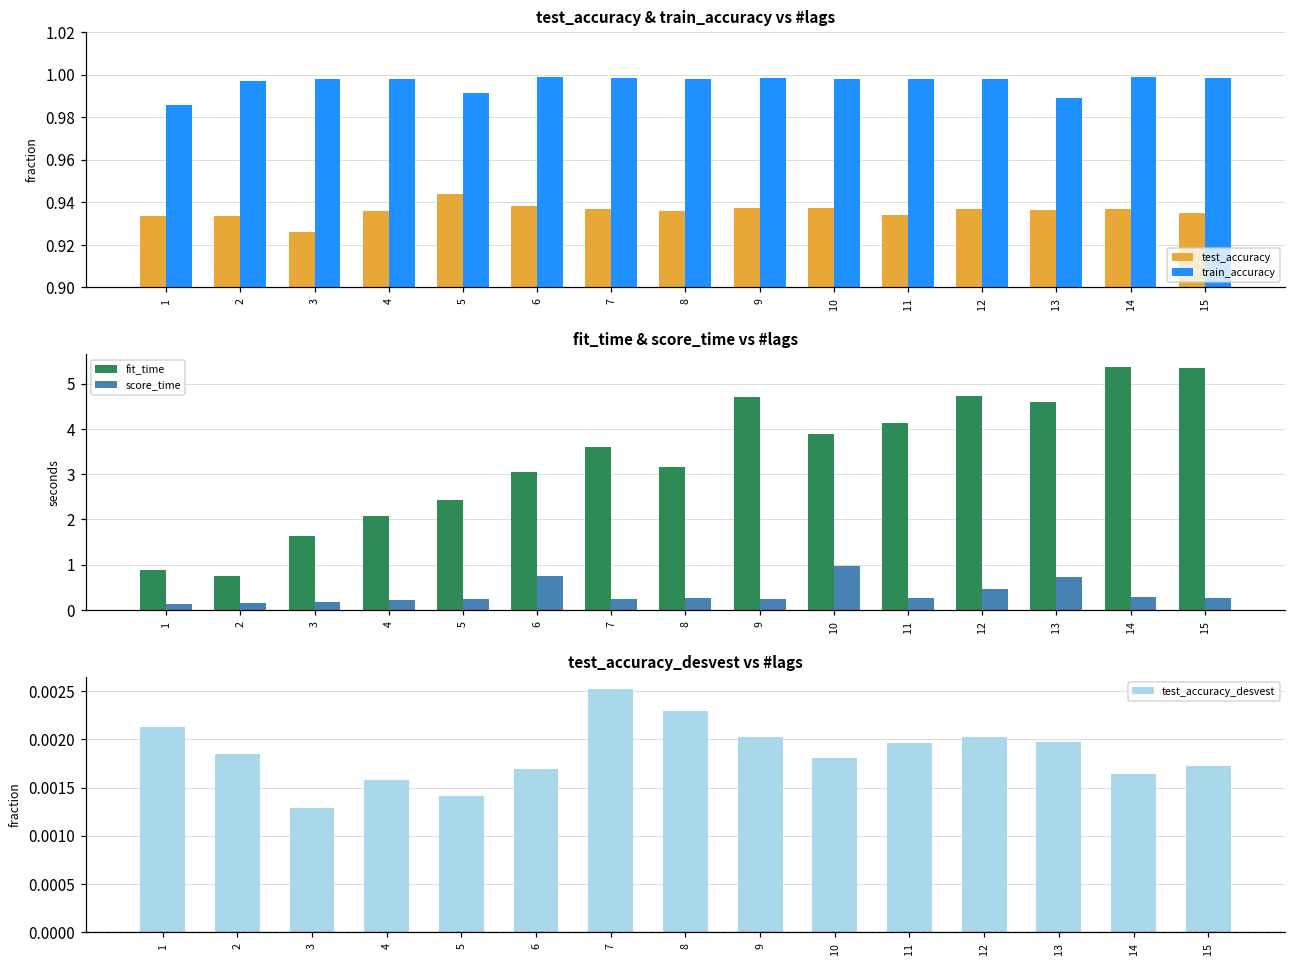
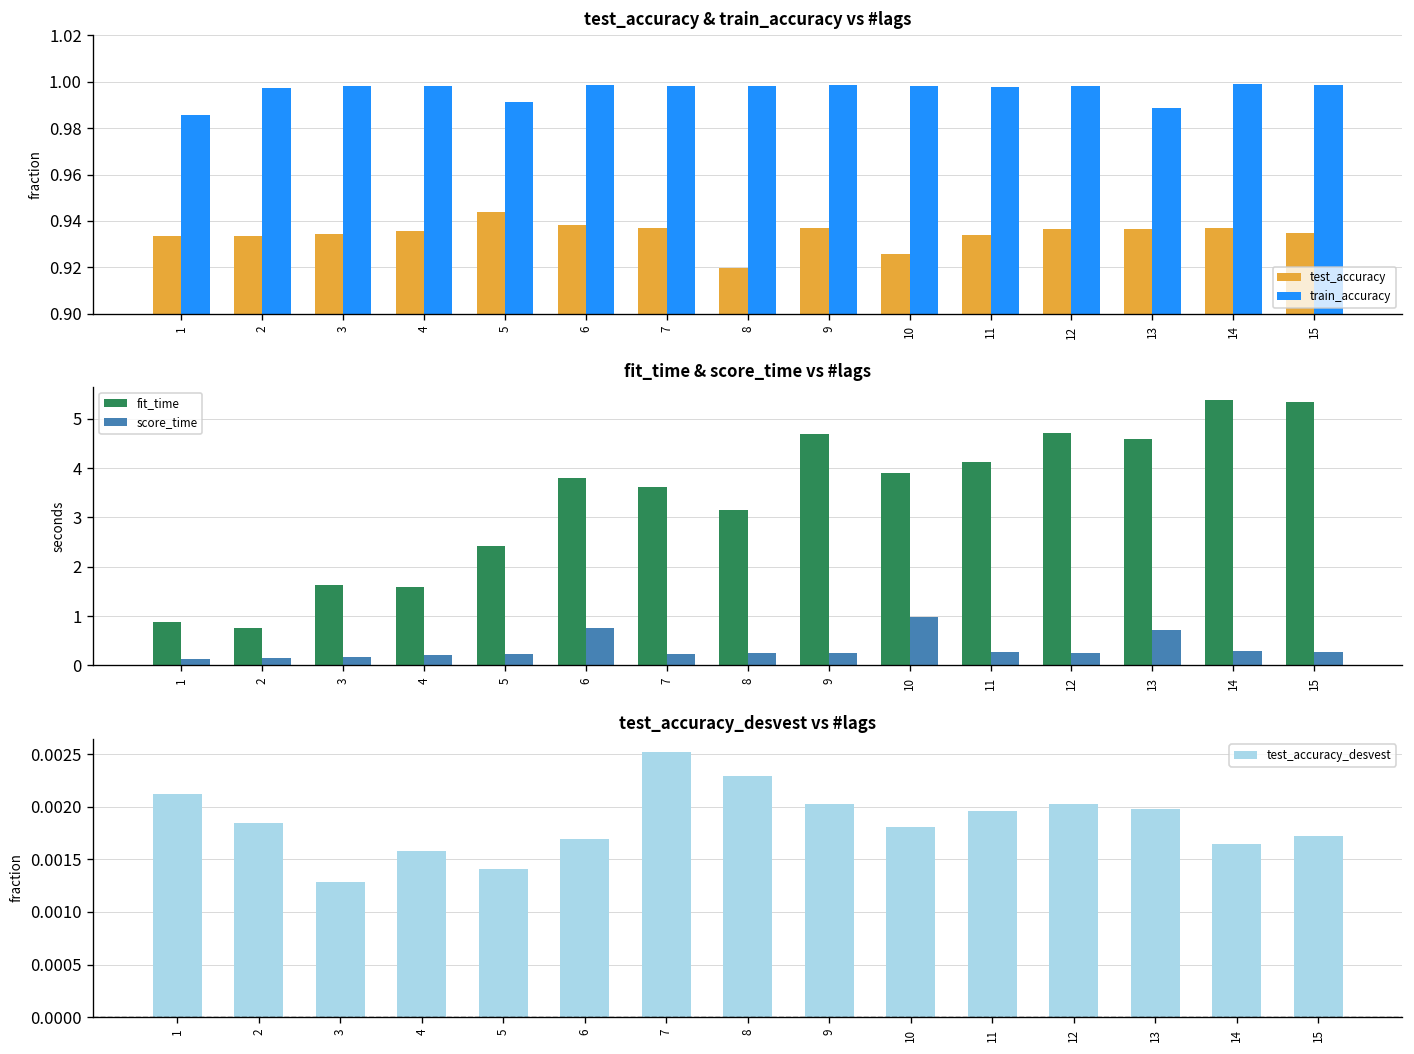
  {
    "test_accuracy & train_accuracy vs #lags": {
      "test_accuracy": {
        "1": 0.934,
        "2": 0.933,
-       "3": 0.926,
+       "3": 0.934,
        "4": 0.936,
        "5": 0.944,
        "6": 0.938,
        "7": 0.937,
-       "8": 0.936,
+       "8": 0.920,
        "9": 0.937,
-       "10": 0.937,
+       "10": 0.926,
        "11": 0.934,
        "12": 0.937,
        "13": 0.936,
        "14": 0.937,
        "15": 0.935
      },
      "train_accuracy": {
        "1": 0.986,
        "2": 0.997,
        "3": 0.998,
        "4": 0.998,
        "5": 0.991,
        "6": 0.999,
        "7": 0.998,
        "8": 0.998,
        "9": 0.998,
        "10": 0.998,
        "11": 0.998,
        "12": 0.998,
        "13": 0.989,
        "14": 0.999,
        "15": 0.999
      }
    },
    "fit_time & score_time vs #lags": {
      "fit_time": {
        "1": 0.9,
        "2": 0.8,
        "3": 1.6,
-       "4": 2.1,
+       "4": 1.6,
        "5": 2.4,
-       "6": 3.1,
+       "6": 3.8,
        "7": 3.6,
        "8": 3.2,
        "9": 4.7,
        "10": 3.9,
        "11": 4.1,
        "12": 4.7,
        "13": 4.6,
        "14": 5.4,
        "15": 5.3
      },
      "score_time": {
        "1": 0.1,
        "2": 0.2,
        "3": 0.2,
        "4": 0.2,
        "5": 0.2,
        "6": 0.8,
        "7": 0.2,
        "8": 0.3,
        "9": 0.3,
        "10": 1.0,
        "11": 0.3,
-       "12": 0.5,
+       "12": 0.3,
        "13": 0.7,
        "14": 0.3,
        "15": 0.3
      }
    },
    "test_accuracy_desvest vs #lags": {
      "1": 0.0021,
      "2": 0.0019,
      "3": 0.0013,
      "4": 0.0016,
      "5": 0.0014,
      "6": 0.0017,
      "7": 0.0025,
      "8": 0.0023,
      "9": 0.0020,
      "10": 0.0018,
      "11": 0.0020,
      "12": 0.0020,
      "13": 0.0020,
      "14": 0.0016,
      "15": 0.0017
    }
  }
